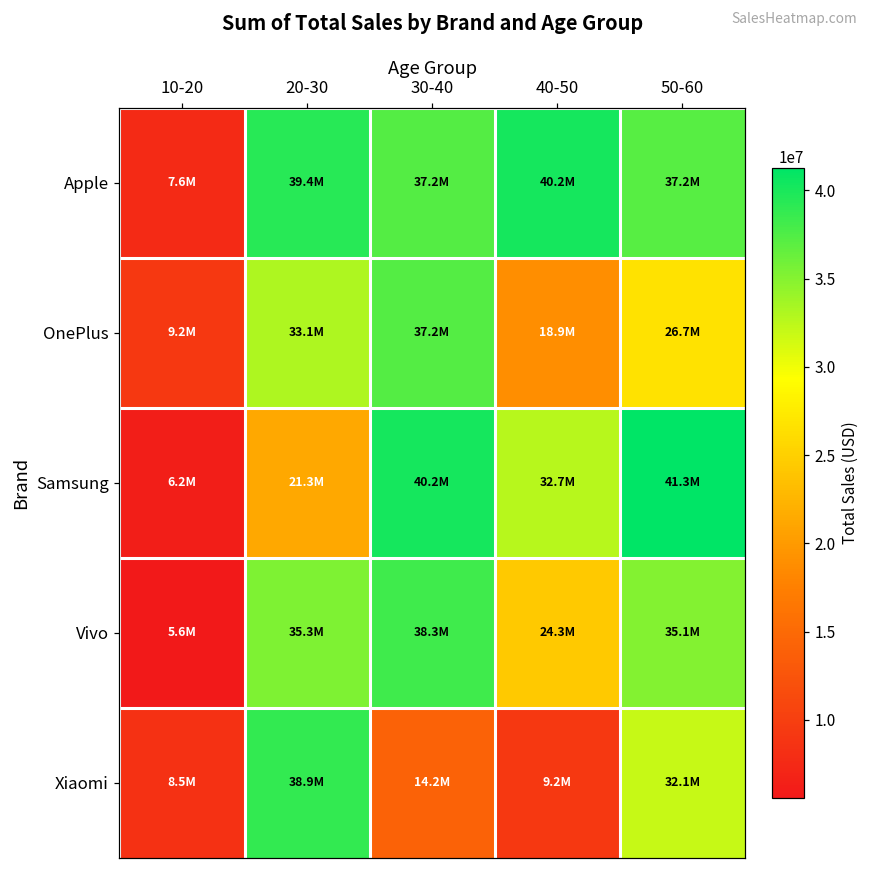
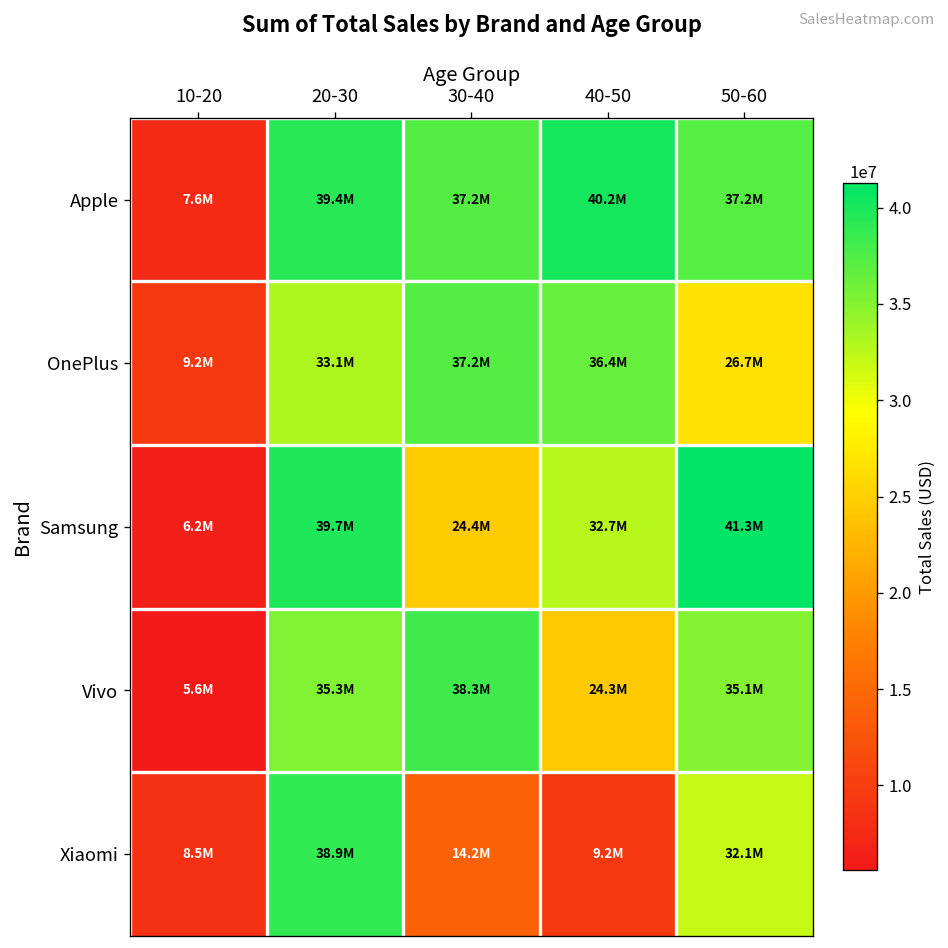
  {
    "Apple": {
      "10-20": "7.6M",
      "20-30": "39.4M",
      "30-40": "37.2M",
      "40-50": "40.2M",
      "50-60": "37.2M"
    },
    "OnePlus": {
      "10-20": "9.2M",
      "20-30": "33.1M",
      "30-40": "37.2M",
-     "40-50": "18.9M",
+     "40-50": "36.4M",
      "50-60": "26.7M"
    },
    "Samsung": {
      "10-20": "6.2M",
-     "20-30": "21.3M",
-     "30-40": "40.2M",
+     "20-30": "39.7M",
+     "30-40": "24.4M",
      "40-50": "32.7M",
      "50-60": "41.3M"
    },
    "Vivo": {
      "10-20": "5.6M",
      "20-30": "35.3M",
      "30-40": "38.3M",
      "40-50": "24.3M",
      "50-60": "35.1M"
    },
    "Xiaomi": {
      "10-20": "8.5M",
      "20-30": "38.9M",
      "30-40": "14.2M",
      "40-50": "9.2M",
      "50-60": "32.1M"
    }
  }
